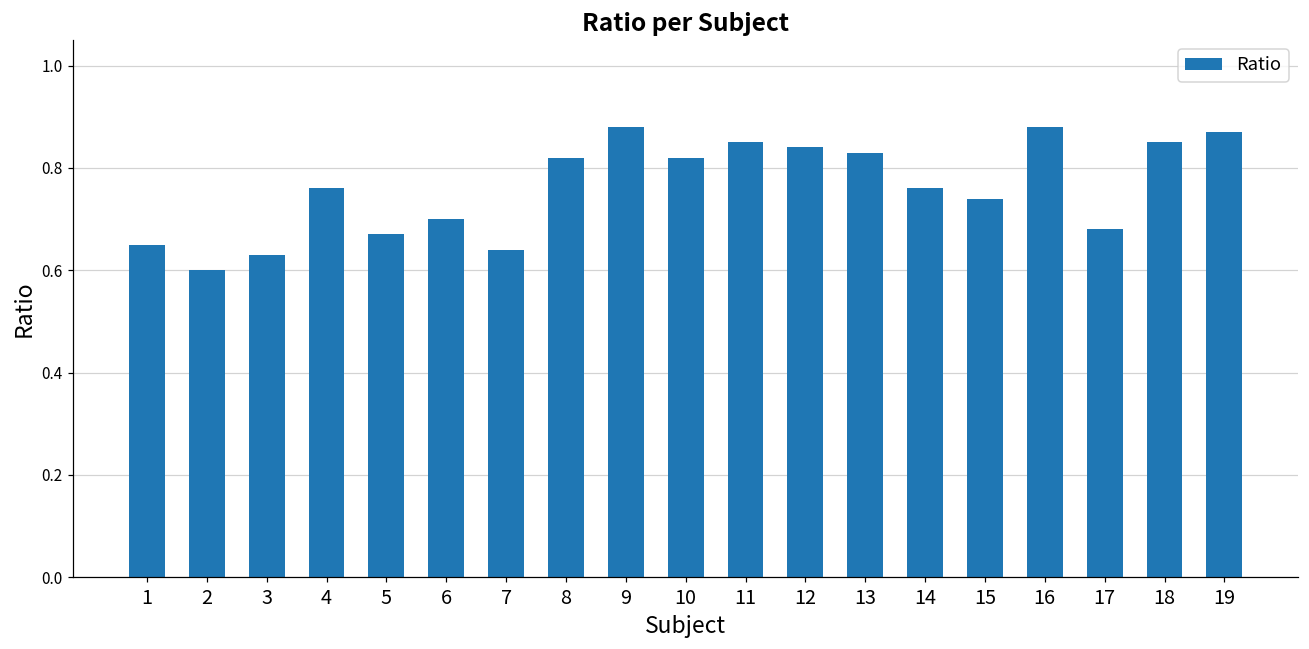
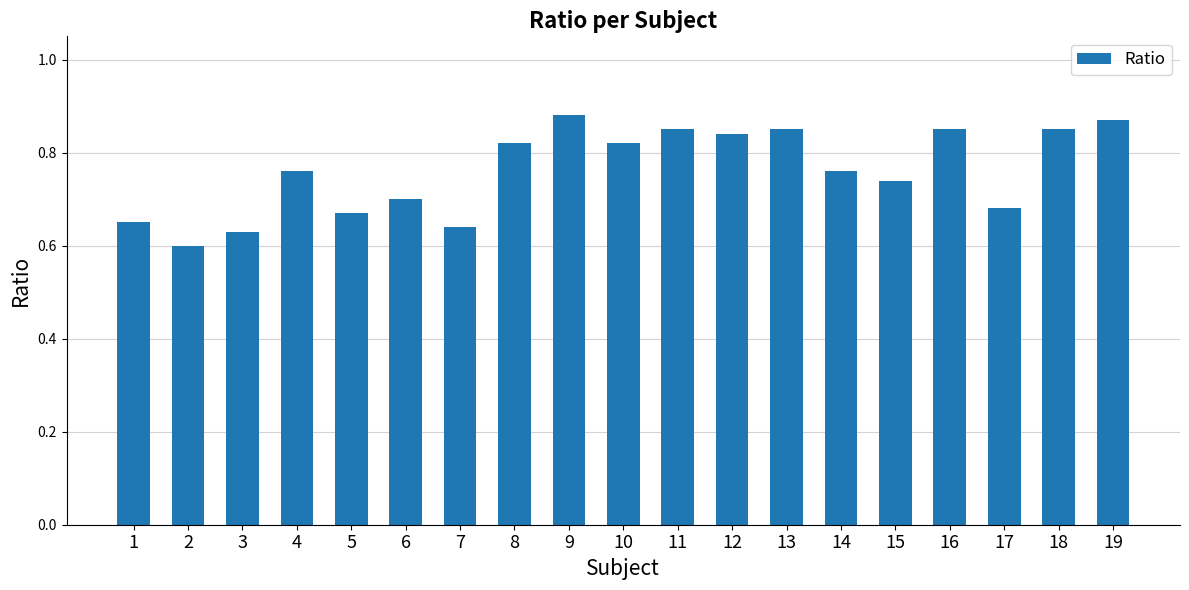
  {
    "1": 0.65,
    "2": 0.60,
    "3": 0.63,
    "4": 0.76,
    "5": 0.67,
    "6": 0.70,
    "7": 0.64,
    "8": 0.82,
    "9": 0.88,
    "10": 0.82,
    "11": 0.85,
    "12": 0.84,
-   "13": 0.83,
+   "13": 0.85,
    "14": 0.76,
    "15": 0.74,
-   "16": 0.88,
+   "16": 0.85,
    "17": 0.68,
    "18": 0.85,
    "19": 0.87
  }
